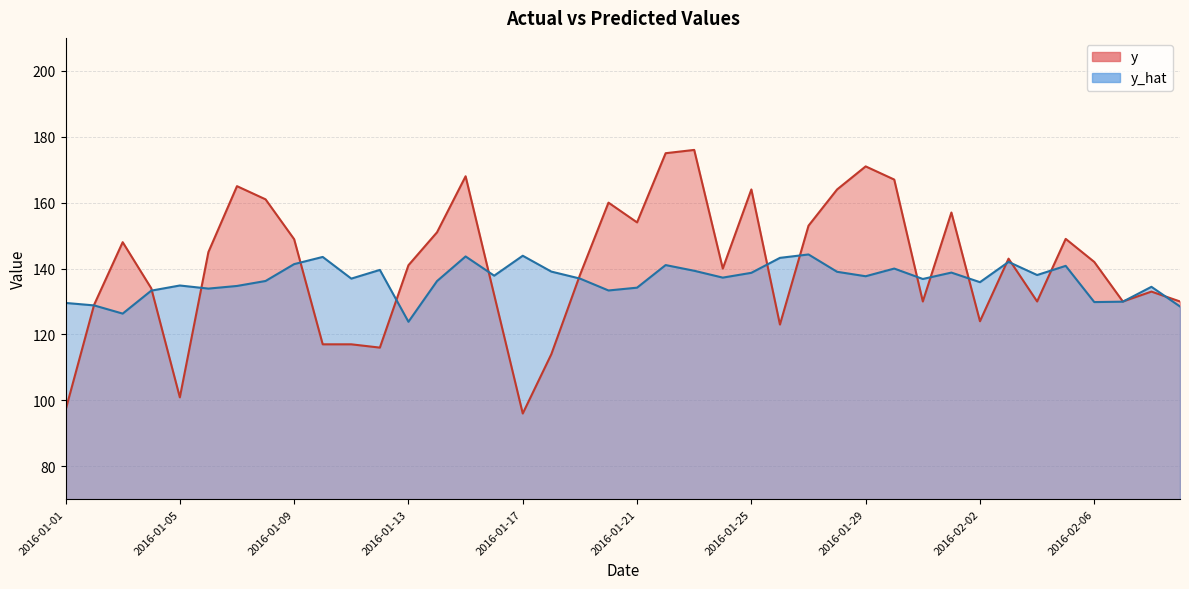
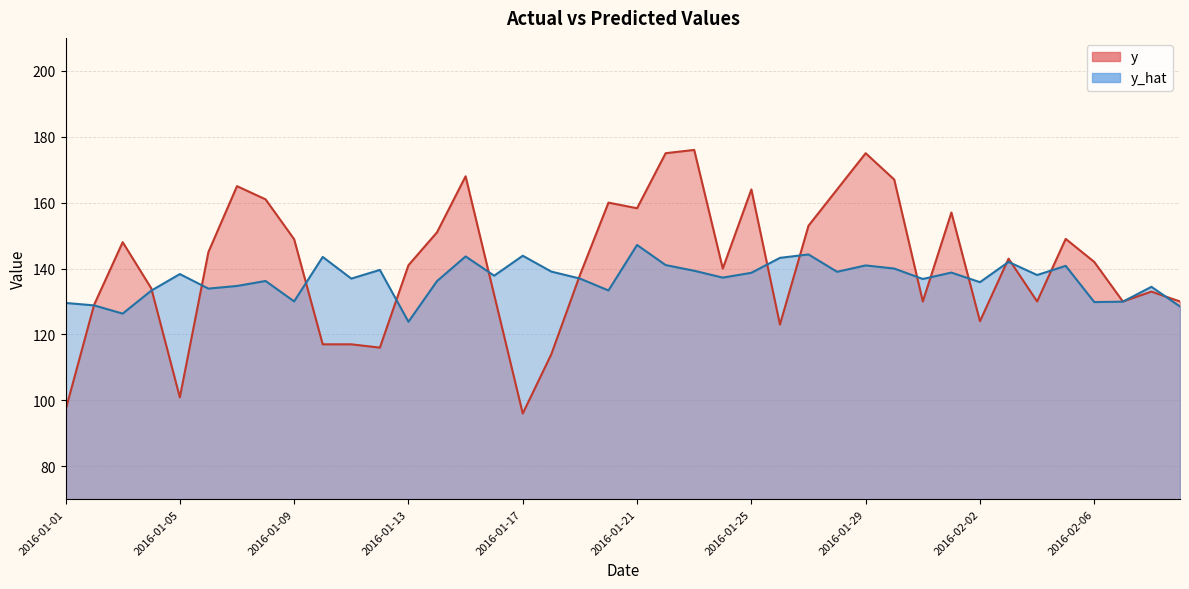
  {
    "y": {
      "2016-01-01": 97,
      "2016-01-05": 101,
      "2016-01-09": 149,
      "2016-01-13": 141,
      "2016-01-17": 96,
-     "2016-01-21": 154,
+     "2016-01-21": 158,
      "2016-01-25": 164,
-     "2016-01-29": 171,
+     "2016-01-29": 175,
      "2016-02-02": 124,
      "2016-02-06": 142
    },
    "y_hat": {
      "2016-01-01": 130,
-     "2016-01-05": 135,
-     "2016-01-09": 141,
+     "2016-01-05": 138,
+     "2016-01-09": 130,
      "2016-01-13": 124,
      "2016-01-17": 144,
-     "2016-01-21": 134,
+     "2016-01-21": 147,
      "2016-01-25": 139,
-     "2016-01-29": 138,
+     "2016-01-29": 141,
      "2016-02-02": 136,
      "2016-02-06": 130
    }
  }
